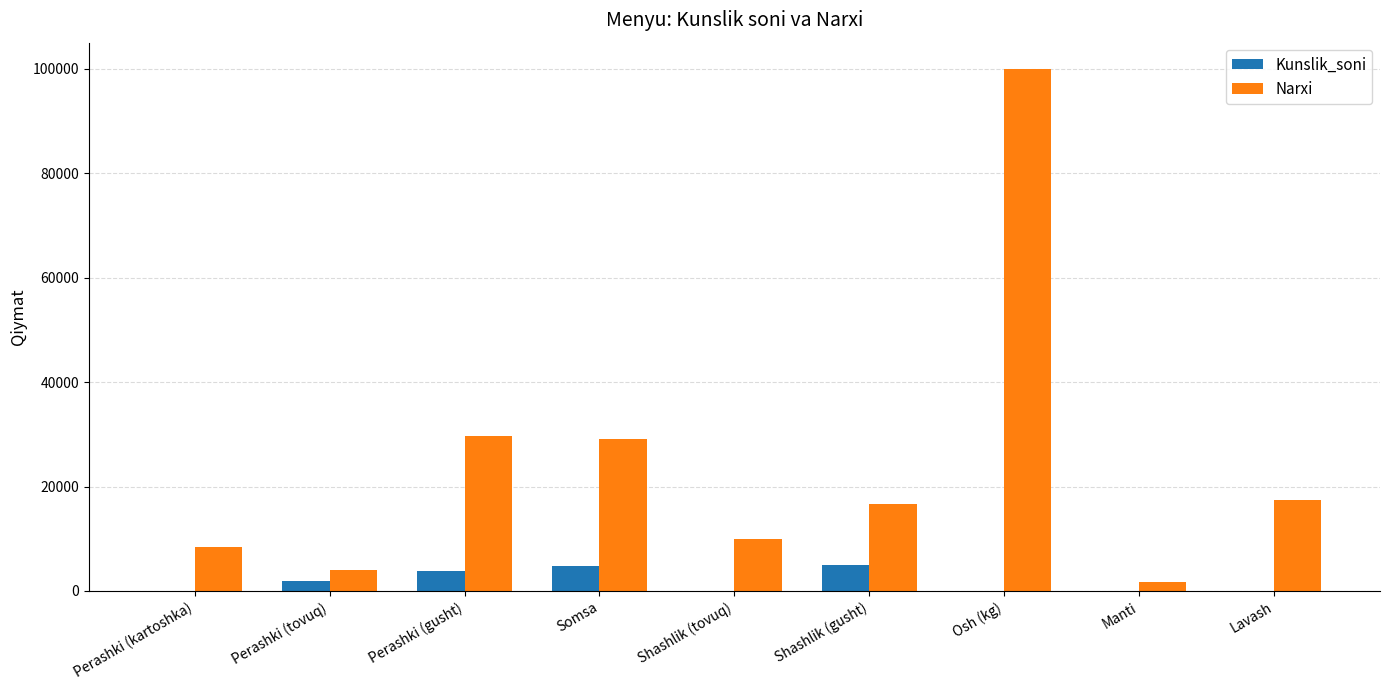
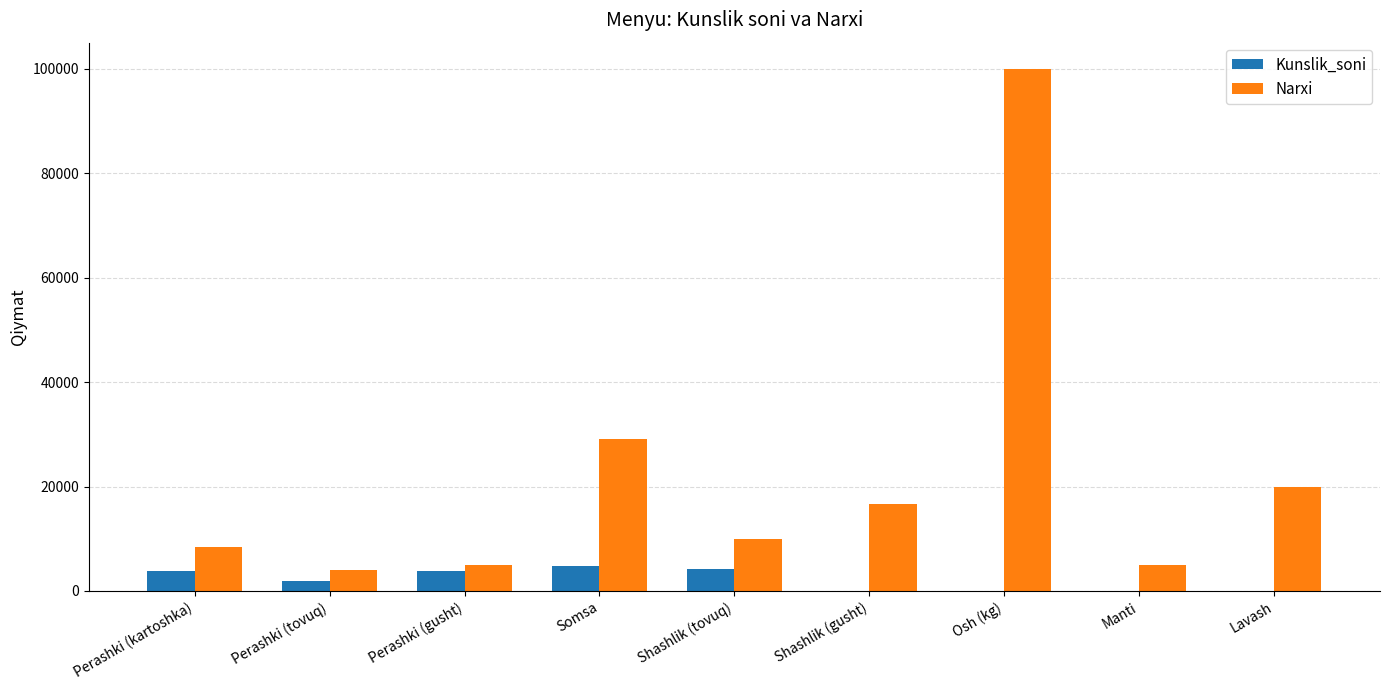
  {
    "Kunslik_soni": {
-     "Perashki (kartoshka)": 0,
+     "Perashki (kartoshka)": 4000,
      "Perashki (tovuq)": 2000,
      "Perashki (gusht)": 4000,
      "Somsa": 5000,
-     "Shashlik (tovuq)": 0,
-     "Shashlik (gusht)": 5000
+     "Shashlik (tovuq)": 4000,
+     "Shashlik (gusht)": 0
    },
    "Narxi": {
      "Perashki (kartoshka)": 8000,
      "Perashki (tovuq)": 4000,
-     "Perashki (gusht)": 30000,
+     "Perashki (gusht)": 5000,
      "Somsa": 29000,
      "Shashlik (tovuq)": 10000,
      "Shashlik (gusht)": 17000,
      "Osh (kg)": 100000,
-     "Manti": 2000,
-     "Lavash": 17000
+     "Manti": 5000,
+     "Lavash": 20000
    }
  }
